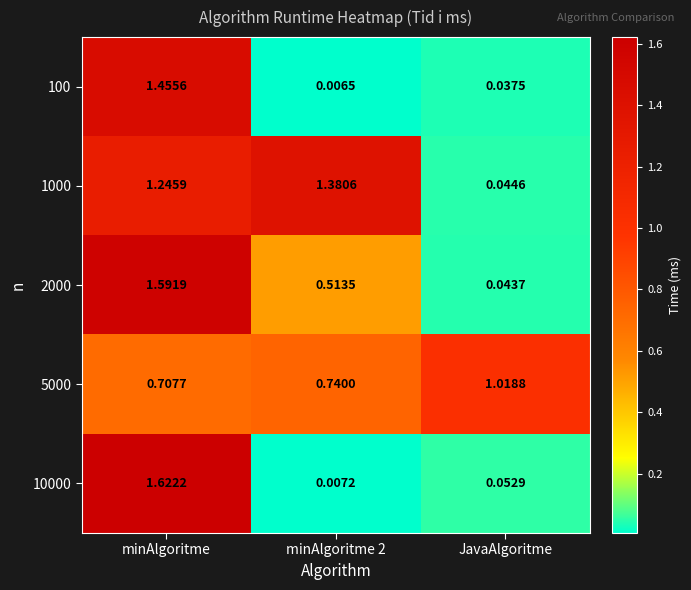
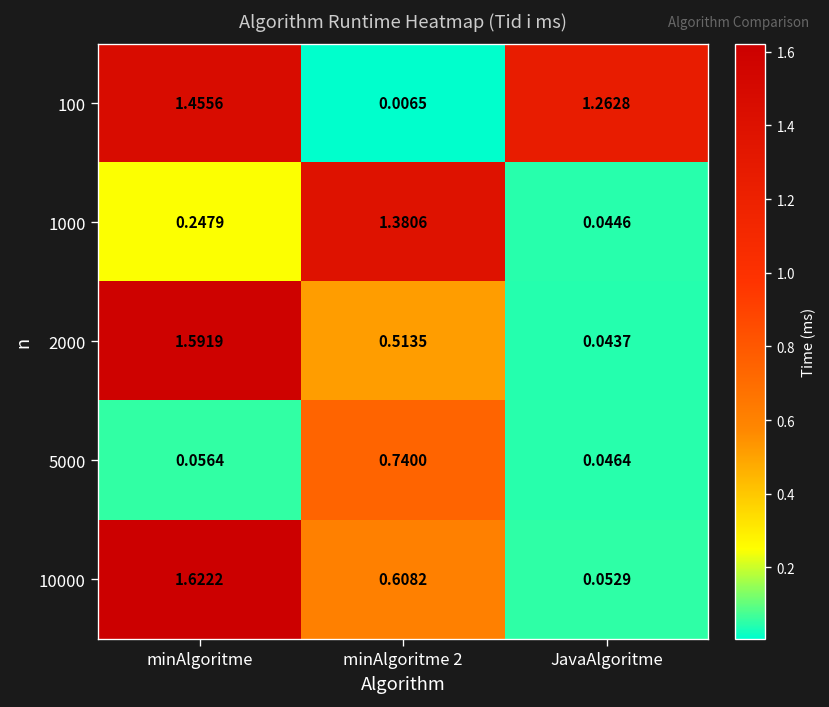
  {
    "100": {
      "minAlgoritme": 1.4556,
      "minAlgoritme 2": 0.0065,
-     "JavaAlgoritme": 0.0375
+     "JavaAlgoritme": 1.2628
    },
    "1000": {
-     "minAlgoritme": 1.2459,
+     "minAlgoritme": 0.2479,
      "minAlgoritme 2": 1.3806,
      "JavaAlgoritme": 0.0446
    },
    "2000": {
      "minAlgoritme": 1.5919,
      "minAlgoritme 2": 0.5135,
      "JavaAlgoritme": 0.0437
    },
    "5000": {
-     "minAlgoritme": 0.7077,
+     "minAlgoritme": 0.0564,
      "minAlgoritme 2": 0.7400,
-     "JavaAlgoritme": 1.0188
+     "JavaAlgoritme": 0.0464
    },
    "10000": {
      "minAlgoritme": 1.6222,
-     "minAlgoritme 2": 0.0072,
+     "minAlgoritme 2": 0.6082,
      "JavaAlgoritme": 0.0529
    }
  }
